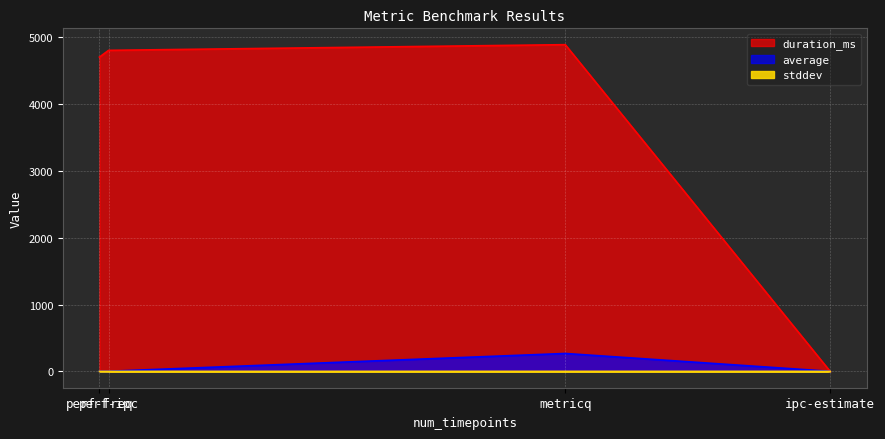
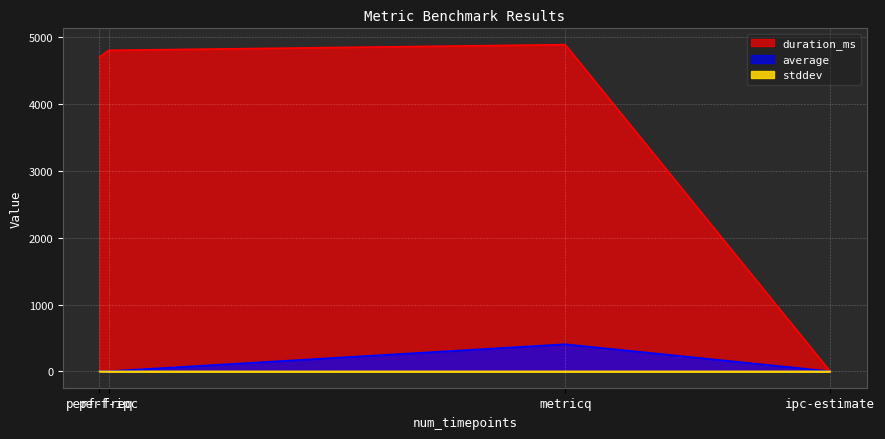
  {
    "duration_ms": {
      "metricq": 4900
    },
    "average": {
-     "metricq": 300
+     "metricq": 400
    },
    "stddev": {
      "metricq": 0
    }
  }
